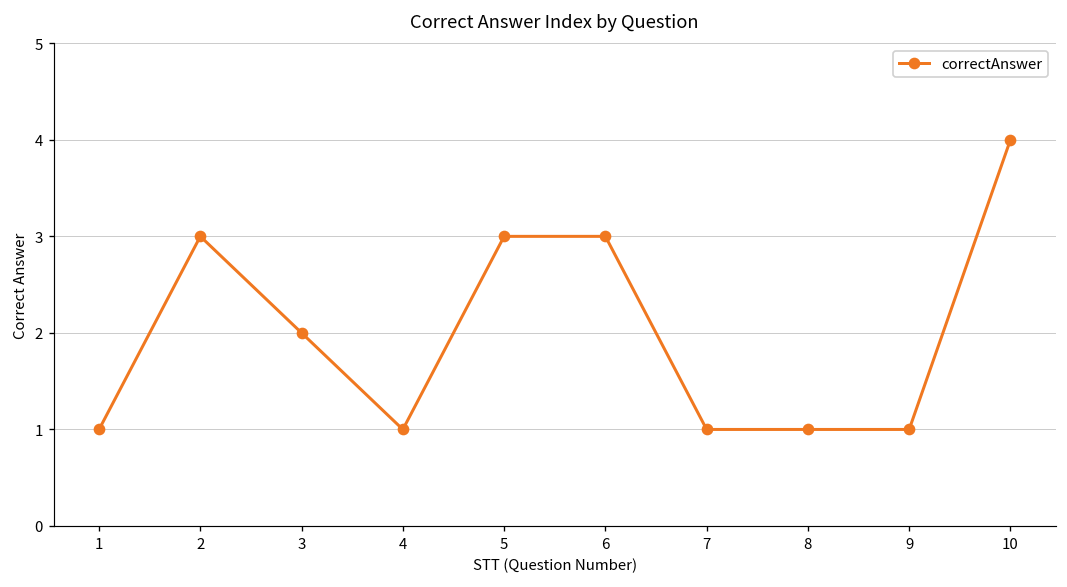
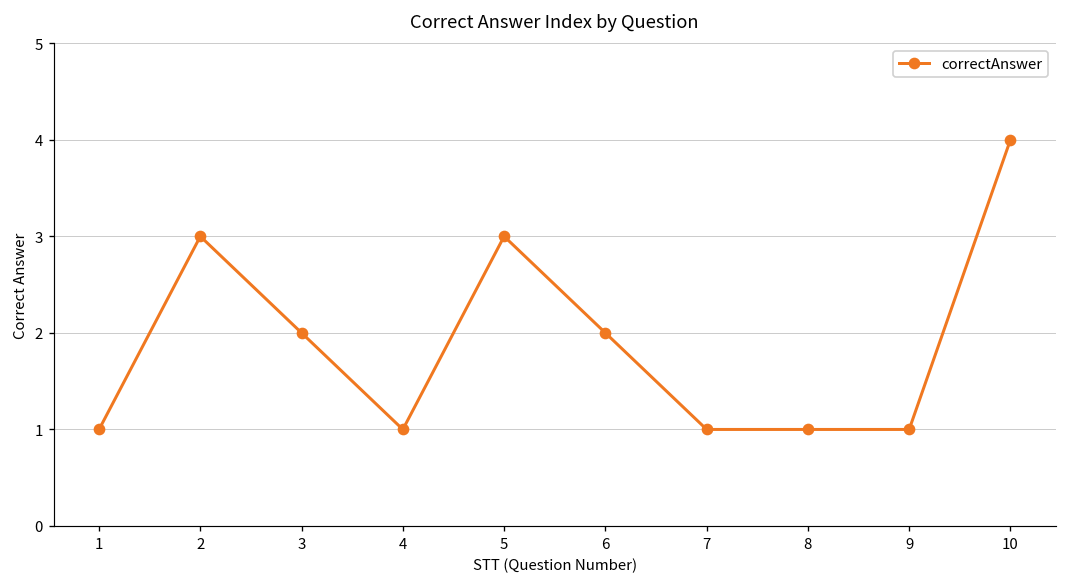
  {
    "1": 1,
    "2": 3,
    "3": 2,
    "4": 1,
    "5": 3,
-   "6": 3,
+   "6": 2,
    "7": 1,
    "8": 1,
    "9": 1,
    "10": 4
  }
